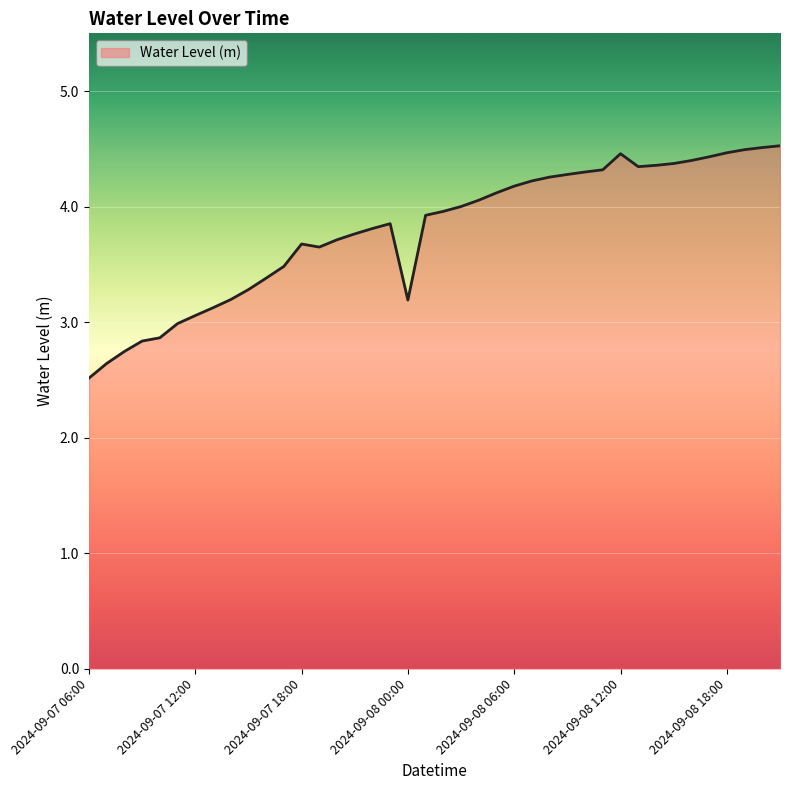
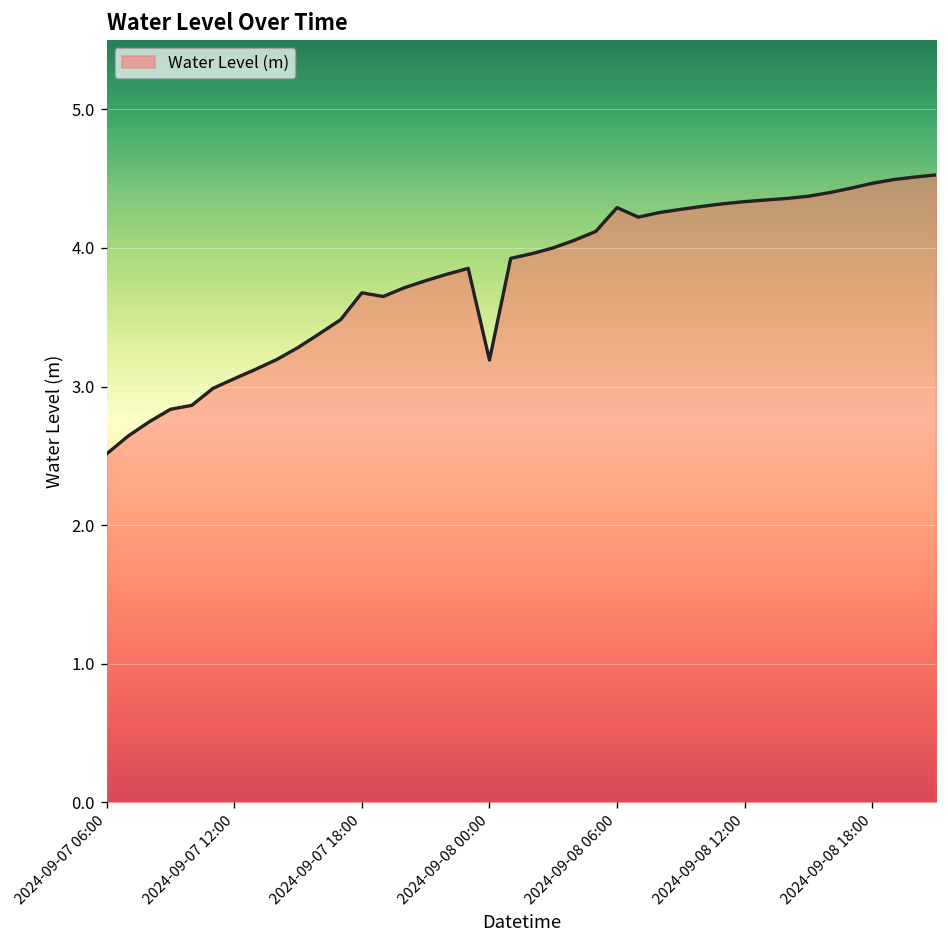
  {
    "2024-09-07 06:00": 2.51,
    "2024-09-07 12:00": 3.06,
    "2024-09-07 18:00": 3.68,
    "2024-09-08 00:00": 3.19,
-   "2024-09-08 06:00": 4.18,
-   "2024-09-08 12:00": 4.46,
+   "2024-09-08 06:00": 4.29,
+   "2024-09-08 12:00": 4.33,
    "2024-09-08 18:00": 4.47
  }
